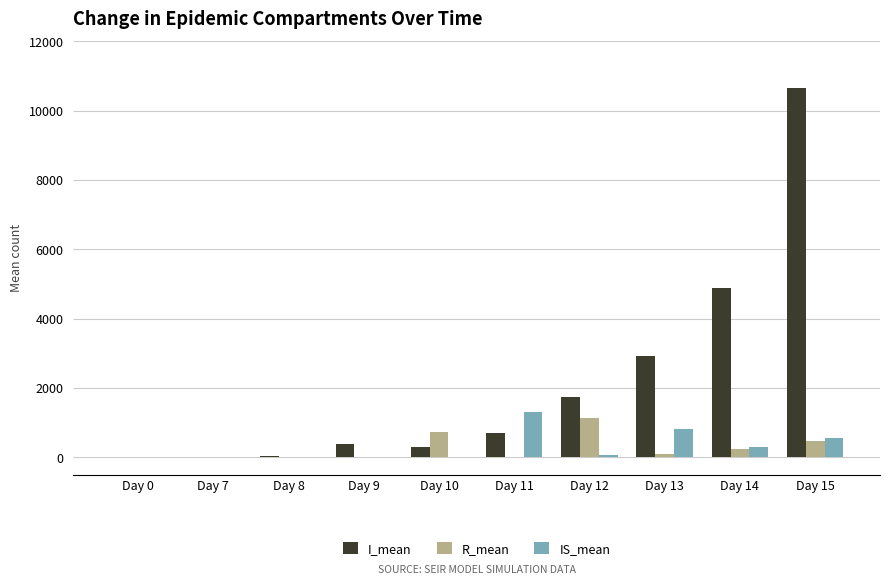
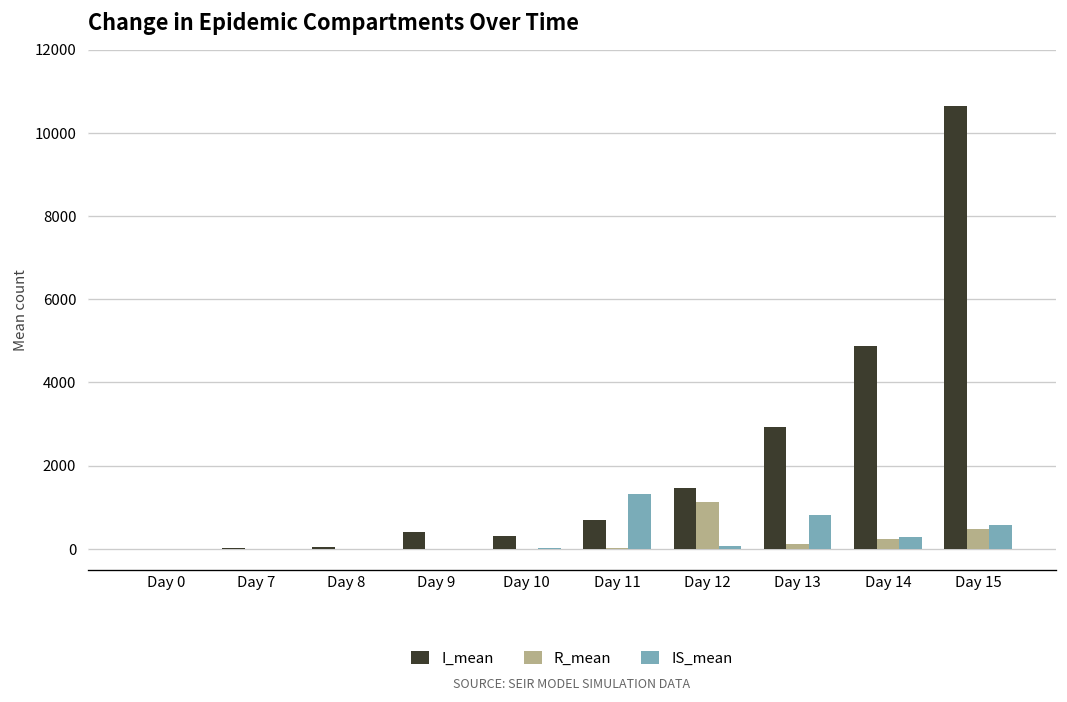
  {
    "I_mean": {
      "Day 0": 0,
      "Day 9": 400,
      "Day 10": 300,
      "Day 11": 700,
-     "Day 12": 1700,
+     "Day 12": 1500,
      "Day 13": 2900,
      "Day 14": 4900,
      "Day 15": 10600
    },
    "R_mean": {
      "Day 0": 0,
      "Day 7": 0,
-     "Day 10": 700,
+     "Day 10": 0,
      "Day 12": 1100,
      "Day 13": 100,
      "Day 14": 200,
      "Day 15": 500
    },
    "IS_mean": {
      "Day 0": 0,
      "Day 7": 0,
      "Day 11": 1300,
      "Day 13": 800,
      "Day 14": 300,
      "Day 15": 600
    }
  }
